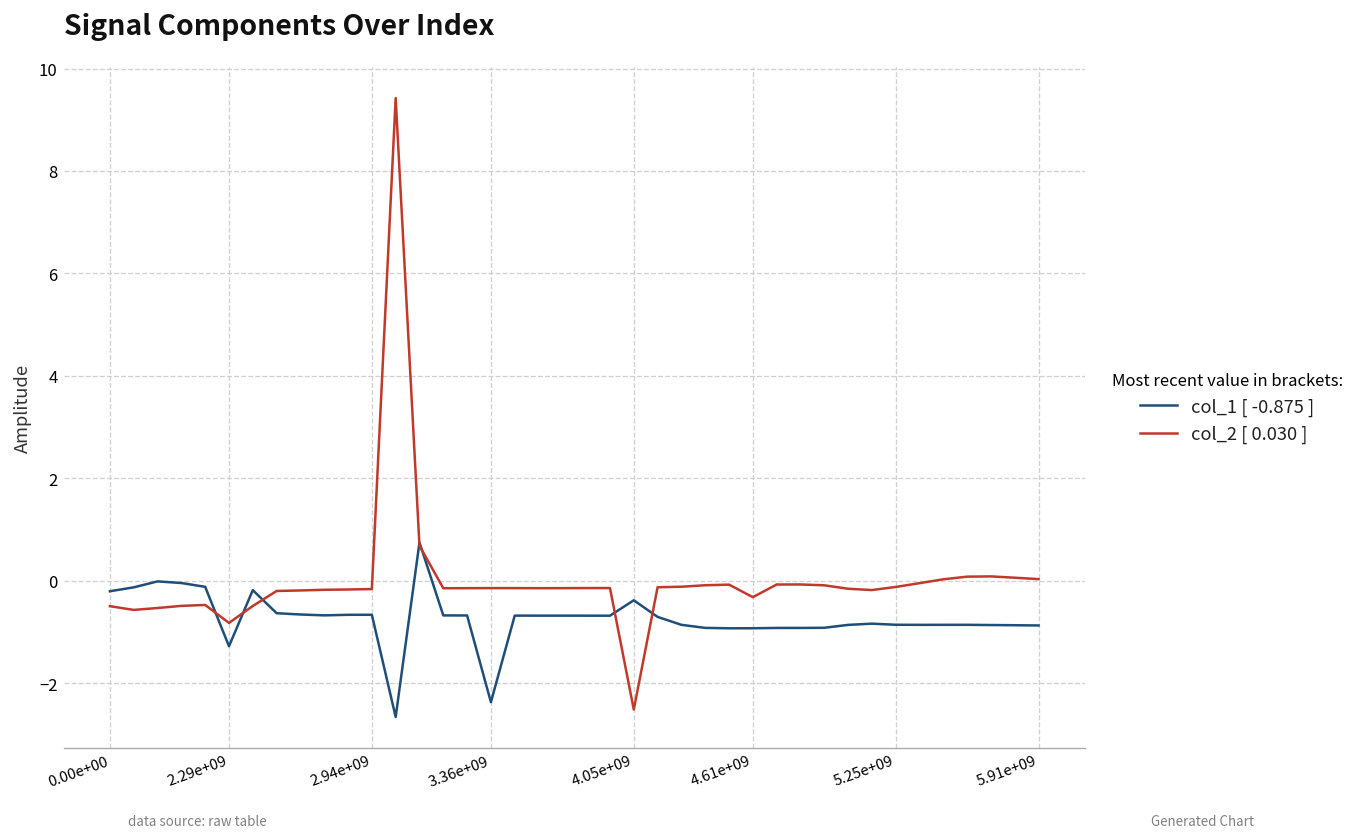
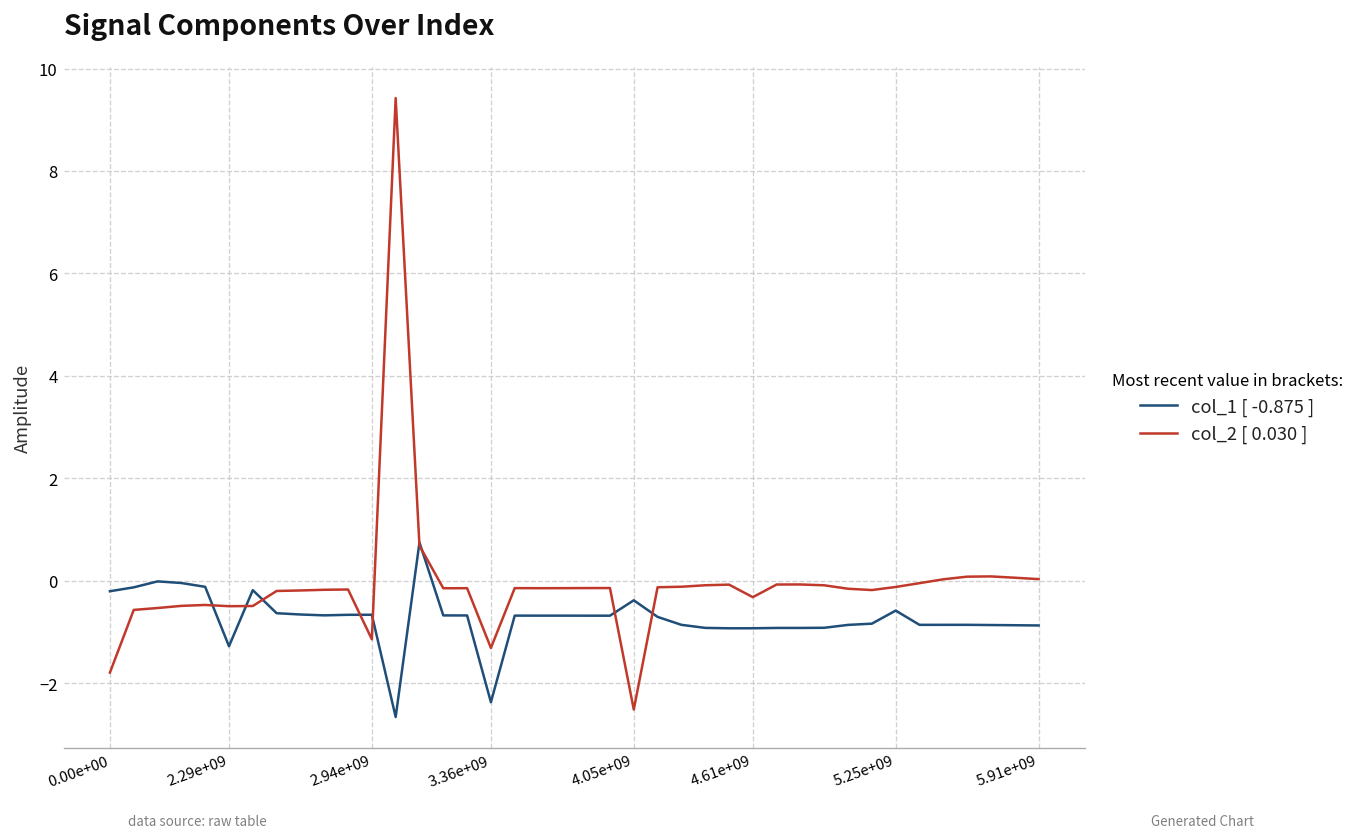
  {
    "col_1 [ -0.875 ]": {
      "0.00e+00": -0.2,
      "2.29e+09": -1.3,
      "2.94e+09": -0.7,
      "3.36e+09": -2.4,
      "4.05e+09": -0.4,
      "4.61e+09": -0.9,
-     "5.25e+09": -0.9,
+     "5.25e+09": -0.6,
      "5.91e+09": -0.9
    },
    "col_2 [ 0.030 ]": {
-     "0.00e+00": -0.5,
-     "2.29e+09": -0.8,
-     "2.94e+09": -0.2,
-     "3.36e+09": -0.1,
+     "0.00e+00": -1.8,
+     "2.29e+09": -0.5,
+     "2.94e+09": -1.1,
+     "3.36e+09": -1.3,
      "4.05e+09": -2.5,
      "4.61e+09": -0.3,
      "5.25e+09": -0.1,
      "5.91e+09": 0.0
    }
  }
